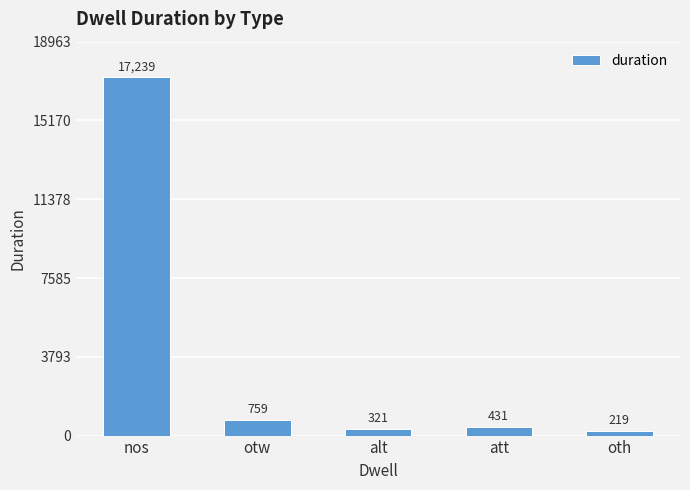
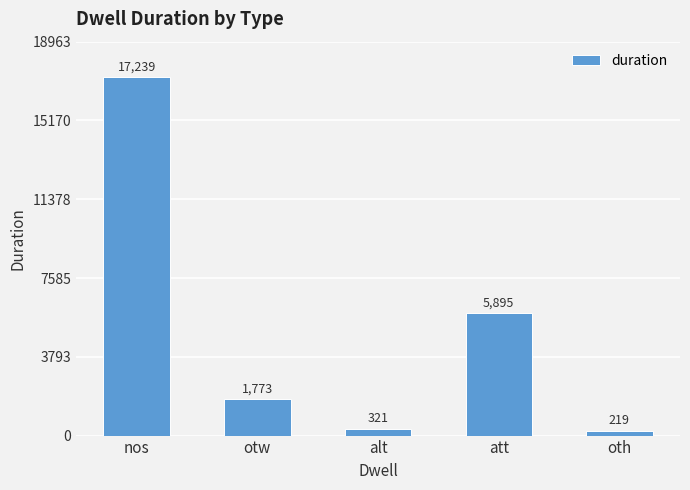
  {
    "nos": "17,239",
-   "otw": "759",
+   "otw": "1,773",
    "alt": "321",
-   "att": "431",
+   "att": "5,895",
    "oth": "219"
  }
